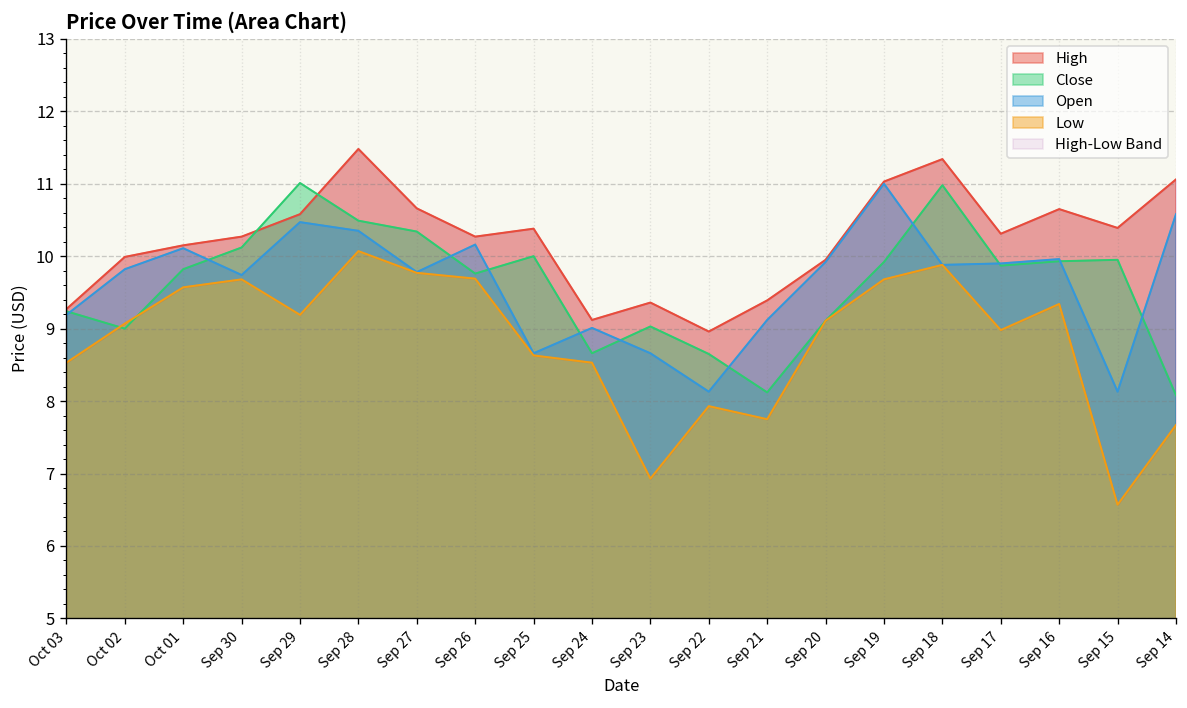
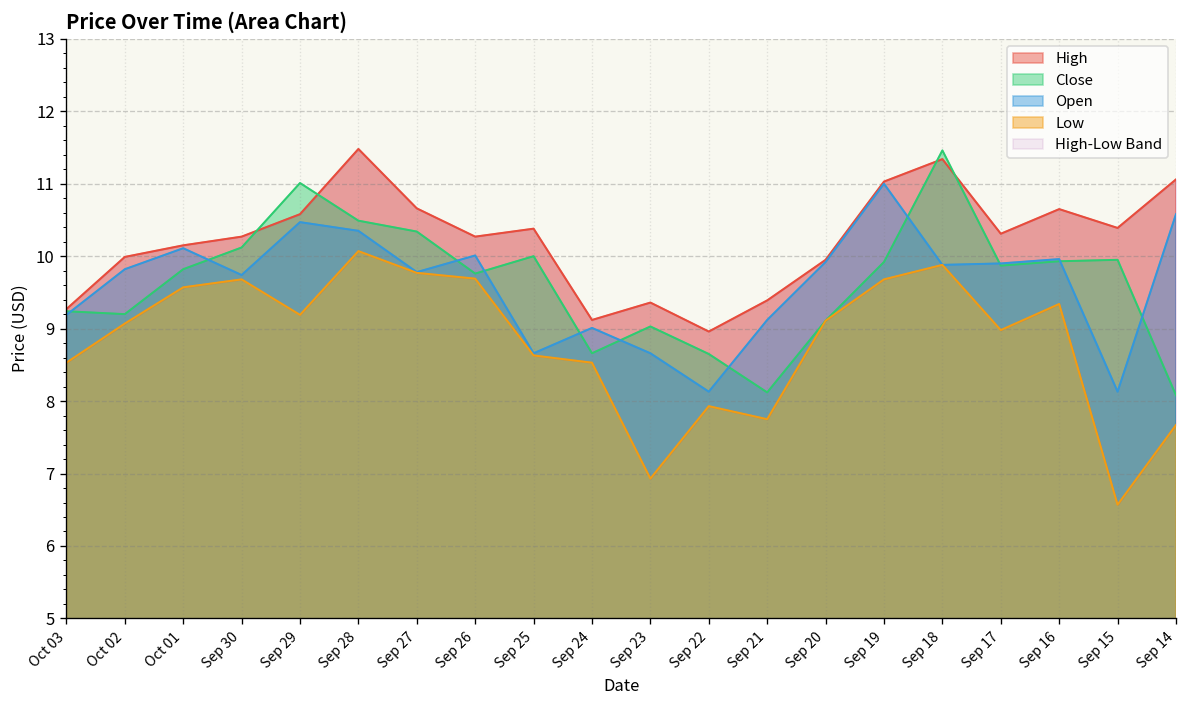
  {
    "High-Low Band": {
      "Oct 02": 10.0,
      "Sep 30": 10.3,
      "Sep 29": 10.6,
      "Sep 28": 11.5,
      "Sep 27": 10.7,
      "Sep 26": 10.3,
      "Sep 25": 10.4,
      "Sep 24": 9.1,
      "Sep 23": 9.4,
      "Sep 22": 9.0,
      "Sep 21": 9.4,
      "Sep 18": 11.3,
      "Sep 17": 10.3,
      "Sep 16": 10.7,
      "Sep 15": 10.4,
      "Sep 14": 11.1
    },
    "Close": {
-     "Oct 02": 9.0,
+     "Oct 02": 9.2,
      "Oct 01": 9.8,
      "Sep 30": 10.1,
      "Sep 29": 11.0,
      "Sep 28": 10.5,
      "Sep 27": 10.3,
      "Sep 26": 9.8,
      "Sep 25": 10.0,
      "Sep 24": 8.7,
      "Sep 23": 9.0,
      "Sep 22": 8.7,
      "Sep 21": 8.1,
      "Sep 19": 9.9,
-     "Sep 18": 11.0,
+     "Sep 18": 11.5,
      "Sep 15": 10.0,
      "Sep 14": 8.1
    },
    "Open": {
      "Oct 03": 9.2,
      "Oct 02": 9.8,
      "Sep 30": 9.7,
      "Sep 29": 10.5,
      "Sep 28": 10.4,
-     "Sep 26": 10.2,
+     "Sep 26": 10.0,
      "Sep 24": 9.0,
      "Sep 23": 8.7,
      "Sep 22": 8.1,
      "Sep 21": 9.1,
      "Sep 15": 8.1,
      "Sep 14": 10.6
    },
    "Low": {
      "Oct 03": 8.5,
      "Oct 02": 9.1,
      "Oct 01": 9.6,
      "Sep 30": 9.7,
      "Sep 29": 9.2,
      "Sep 28": 10.1,
      "Sep 26": 9.7,
      "Sep 24": 8.5,
      "Sep 23": 6.9,
      "Sep 22": 7.9,
      "Sep 21": 7.8,
      "Sep 19": 9.7,
      "Sep 17": 9.0,
      "Sep 16": 9.3,
      "Sep 15": 6.6,
      "Sep 14": 7.7
    }
  }
